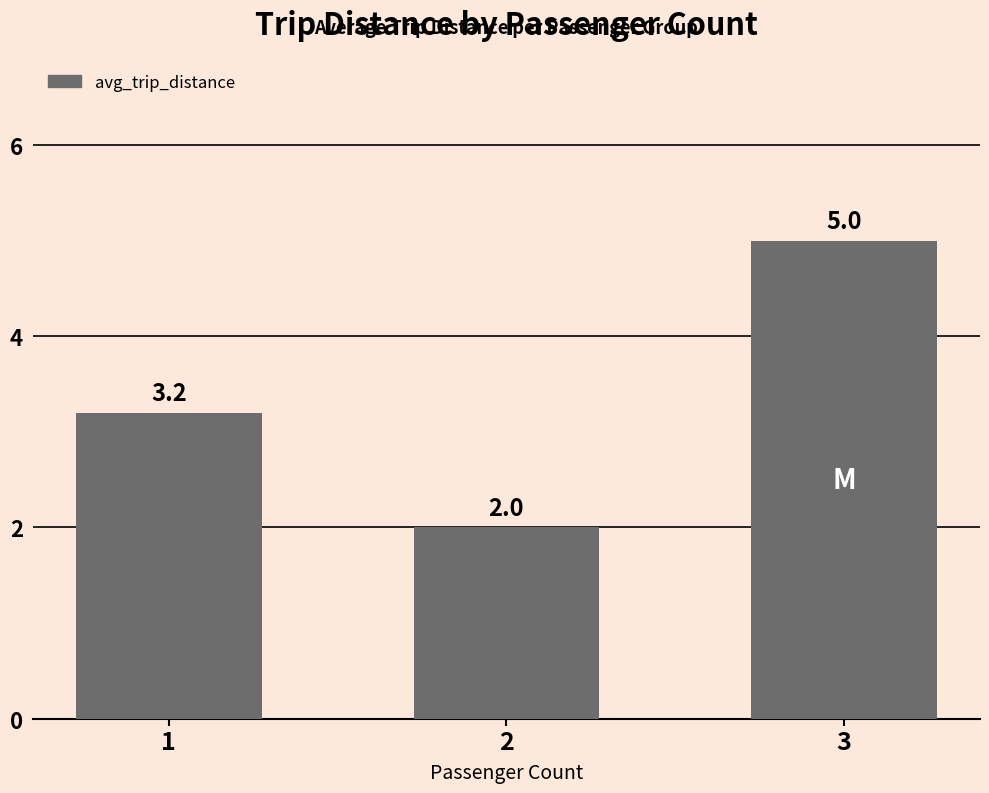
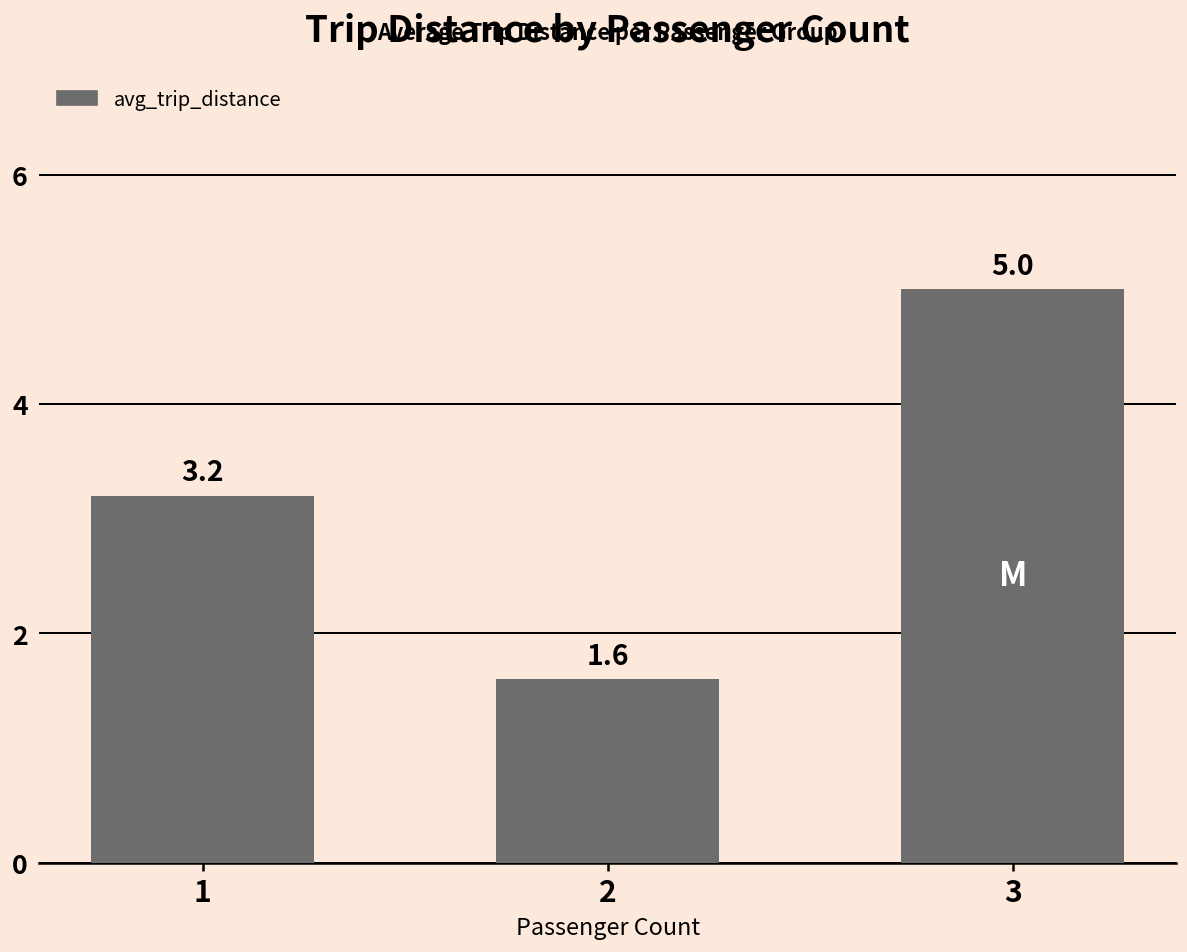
  {
    "1": 3.2,
-   "2": 2.0,
+   "2": 1.6,
    "3": 5.0
  }
